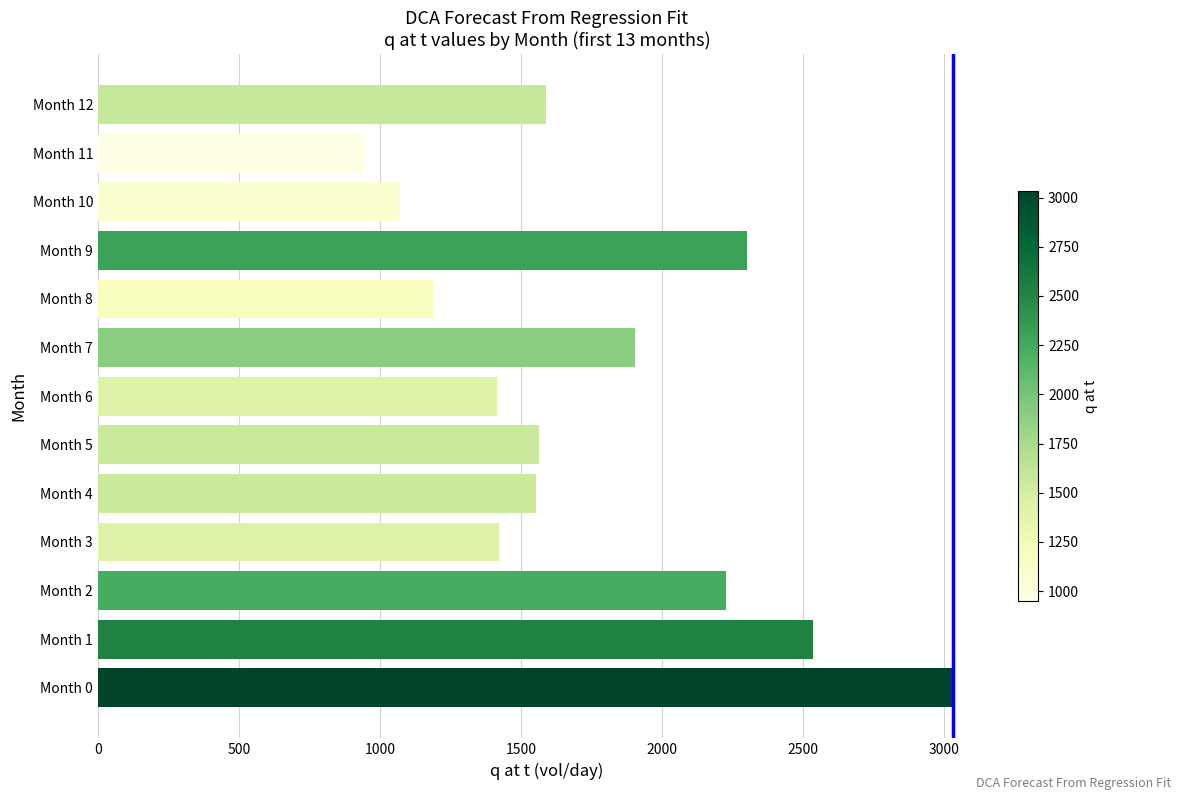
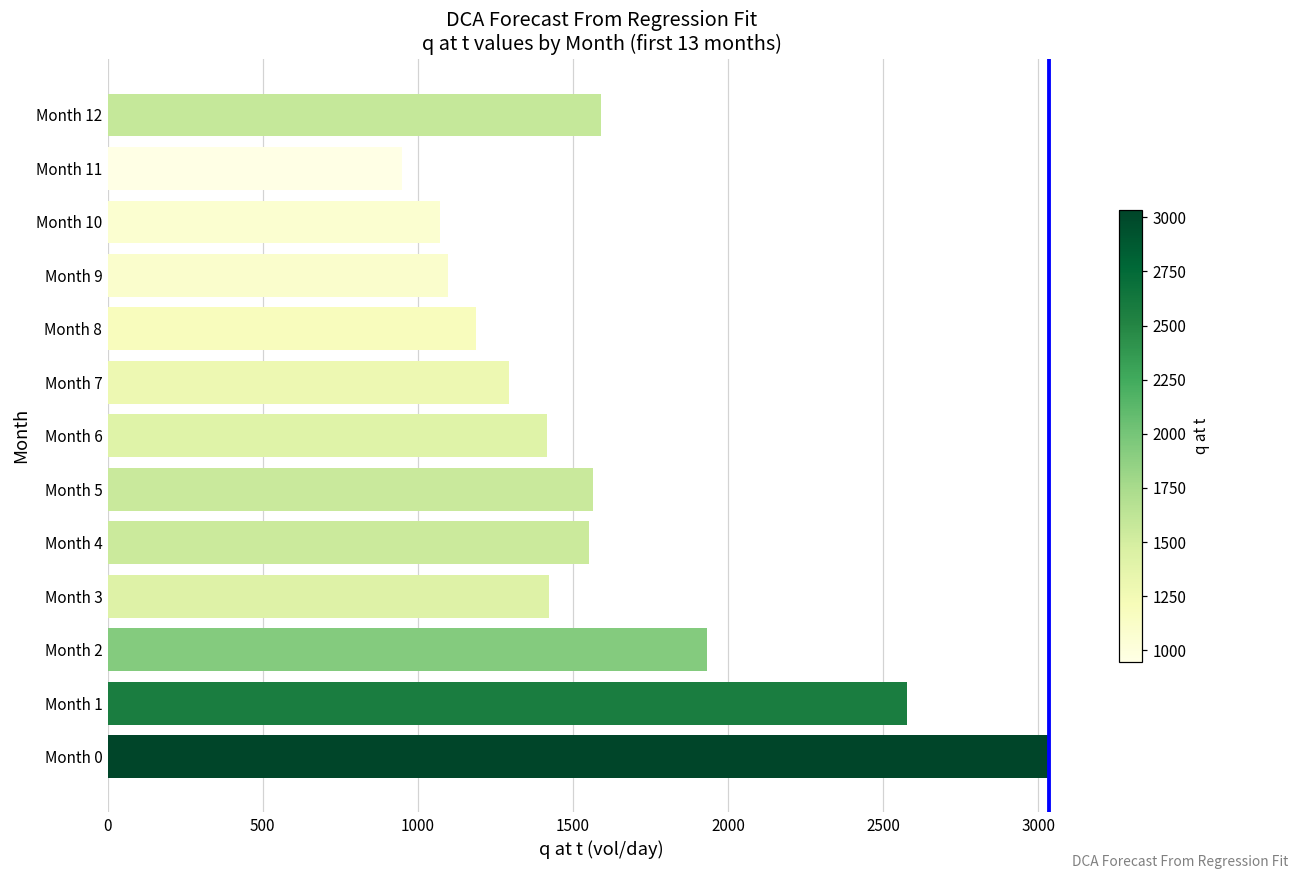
  {
    "Month 12": 1590,
    "Month 11": 950,
    "Month 10": 1070,
-   "Month 9": 2300,
+   "Month 9": 1100,
    "Month 8": 1190,
-   "Month 7": 1910,
+   "Month 7": 1290,
    "Month 6": 1420,
    "Month 5": 1560,
    "Month 4": 1550,
    "Month 3": 1420,
-   "Month 2": 2230,
-   "Month 1": 2540,
+   "Month 2": 1930,
+   "Month 1": 2580,
    "Month 0": 3030
  }
